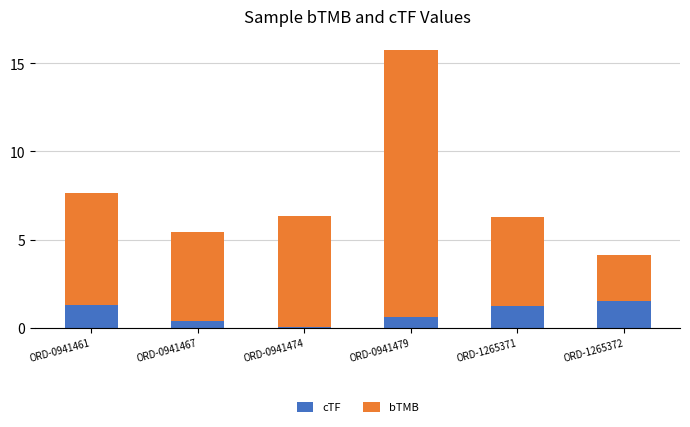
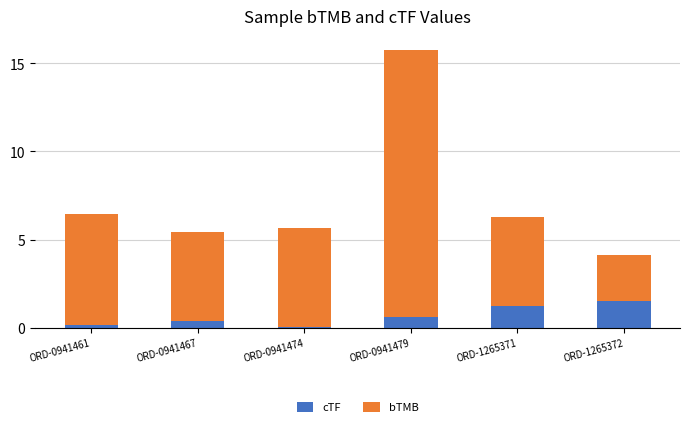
  {
    "cTF": {
-     "ORD-0941461": 1.3,
+     "ORD-0941461": 0.1,
      "ORD-0941467": 0.4,
      "ORD-0941479": 0.6,
      "ORD-1265371": 1.2,
      "ORD-1265372": 1.5
    },
    "bTMB": {
      "ORD-0941461": 6.3,
      "ORD-0941467": 5.1,
-     "ORD-0941474": 6.3,
+     "ORD-0941474": 5.7,
      "ORD-0941479": 15.2,
      "ORD-1265371": 5.1,
      "ORD-1265372": 2.6
    }
  }
